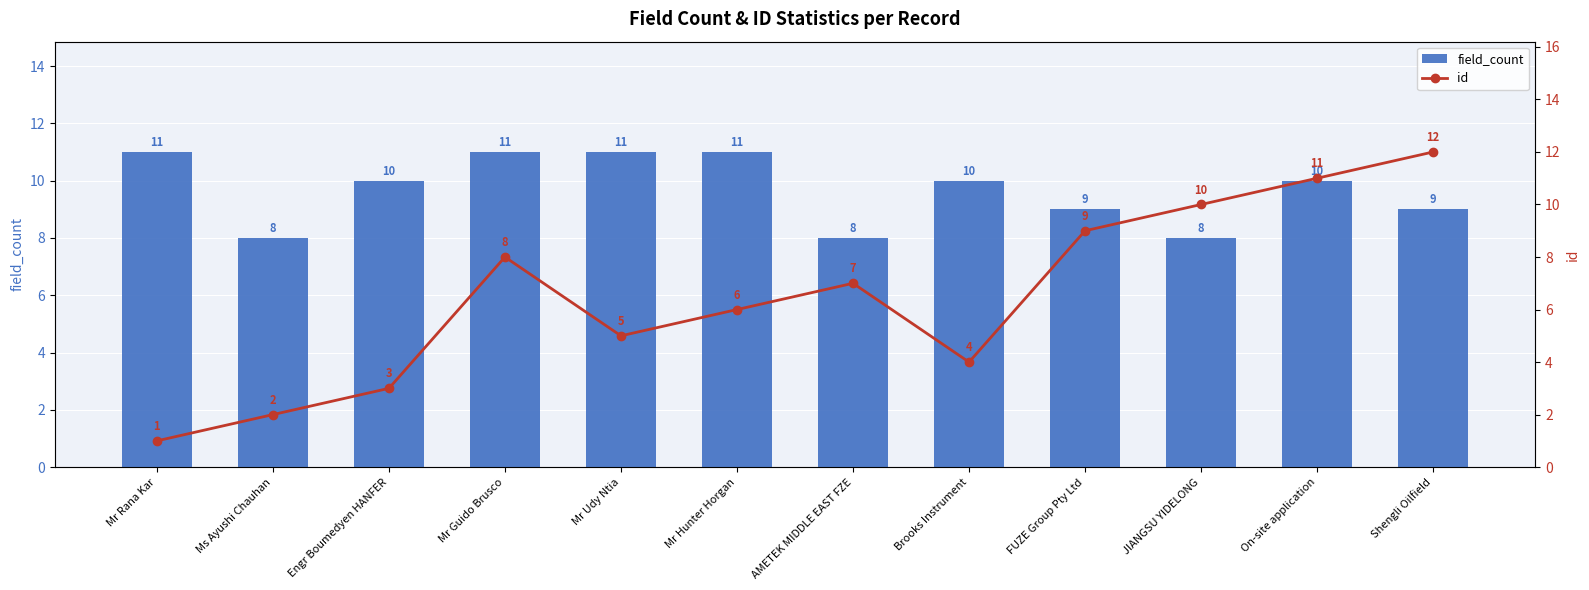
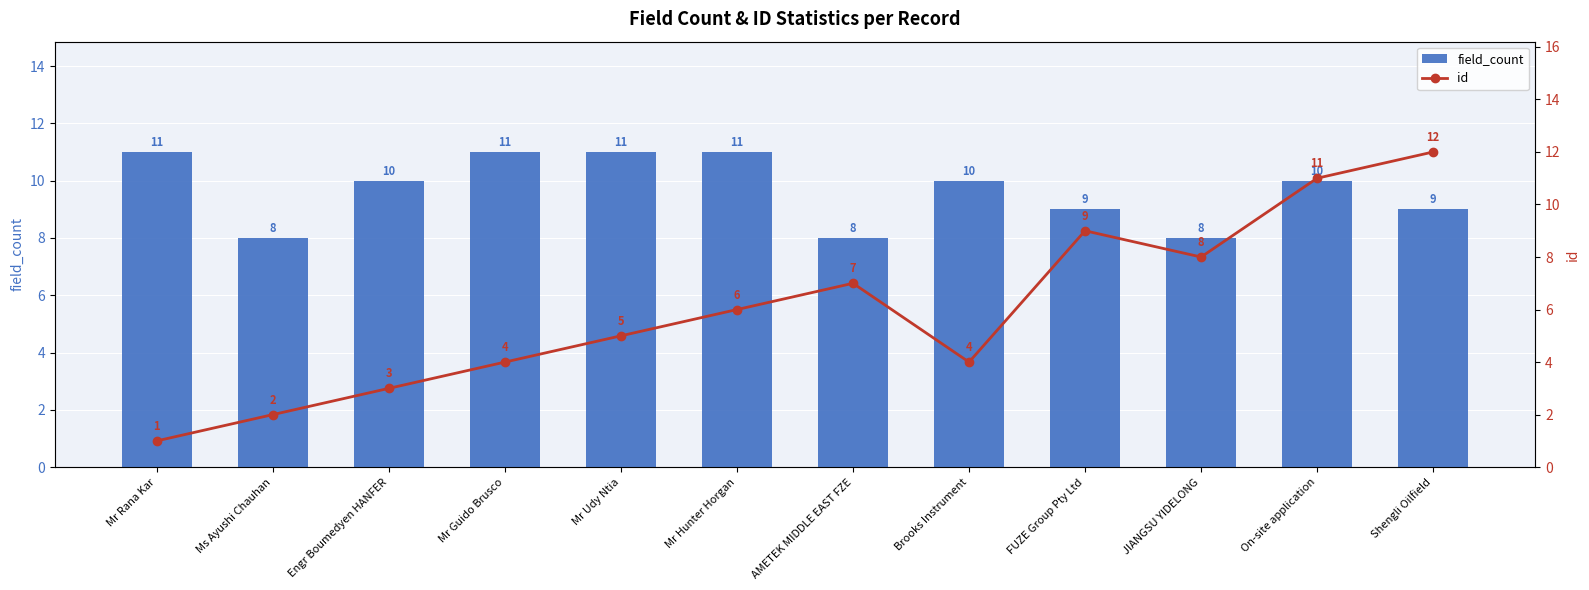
  {
    "field_count": {
      "Mr Rana Kar": 11,
      "Ms Ayushi Chauhan": 8,
      "Engr Boumedyen HANFER": 10,
      "Mr Guido Brusco": 11,
      "Mr Udy Ntia": 11,
      "Mr Hunter Horgan": 11,
      "AMETEK MIDDLE EAST FZE": 8,
      "Brooks Instrument": 10,
      "FUZE Group Pty Ltd": 9,
      "JIANGSU YIDELONG": 8,
      "Shengli Oilfield": 9
    },
    "id": {
      "Mr Rana Kar": 1,
      "Ms Ayushi Chauhan": 2,
      "Engr Boumedyen HANFER": 3,
-     "Mr Guido Brusco": 8,
+     "Mr Guido Brusco": 4,
      "Mr Udy Ntia": 5,
      "Mr Hunter Horgan": 6,
      "AMETEK MIDDLE EAST FZE": 7,
      "Brooks Instrument": 4,
-     "JIANGSU YIDELONG": 10,
+     "JIANGSU YIDELONG": 8,
      "Shengli Oilfield": 12
    }
  }
